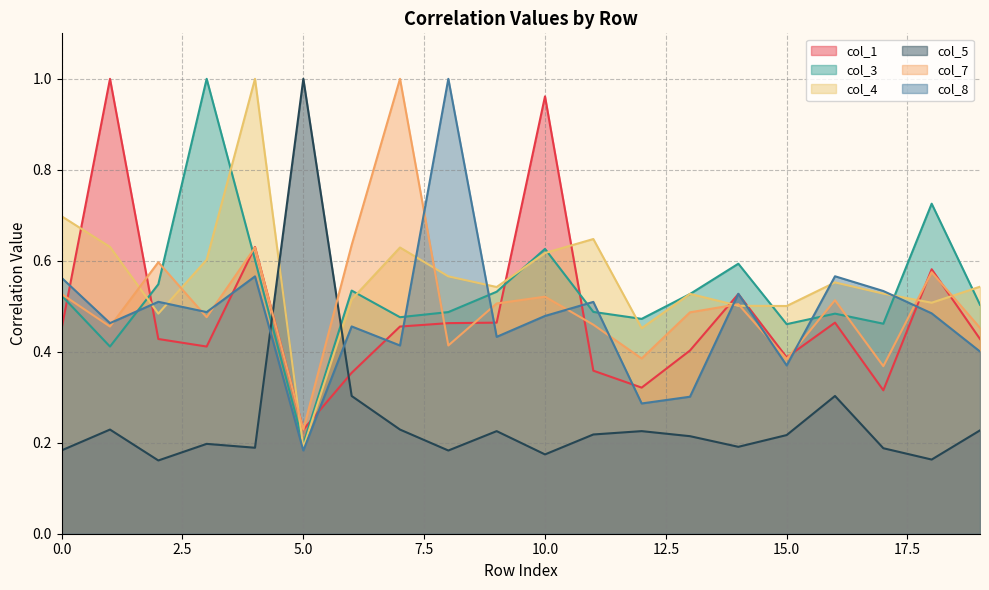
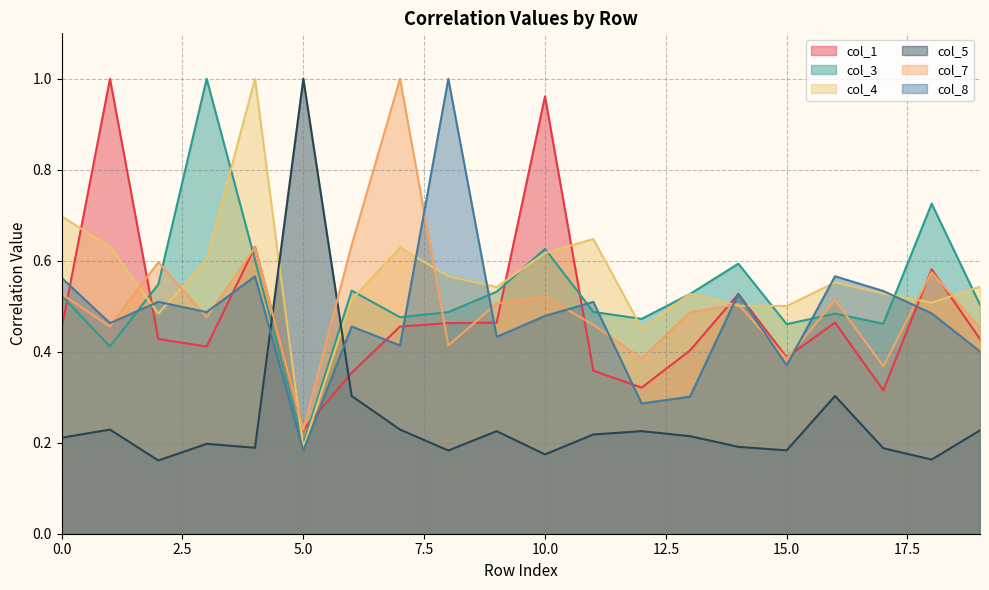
  {
    "col_1": {
      "0.0": 0.45,
      "10.0": 0.96
    },
    "col_5": {
-     "0.0": 0.18,
+     "0.0": 0.21,
      "5.0": 1.00,
      "10.0": 0.17,
-     "15.0": 0.22
+     "15.0": 0.18
    }
  }
